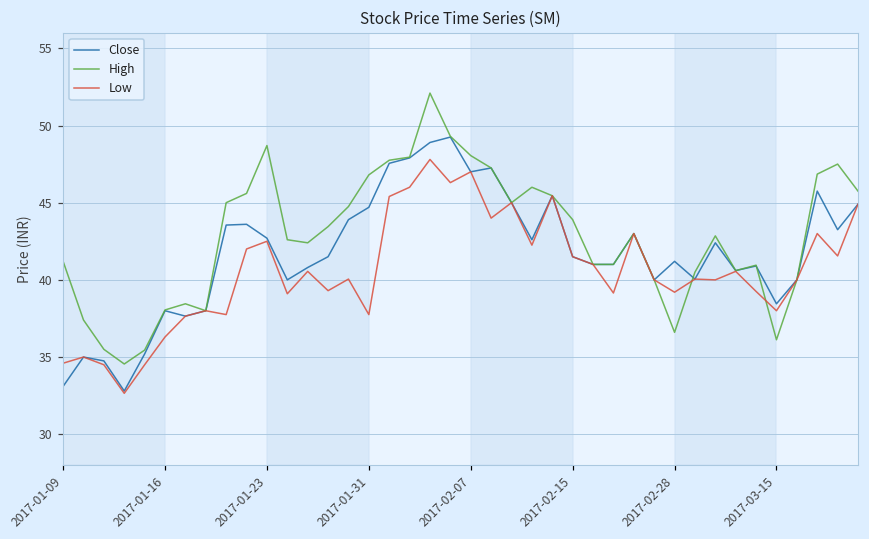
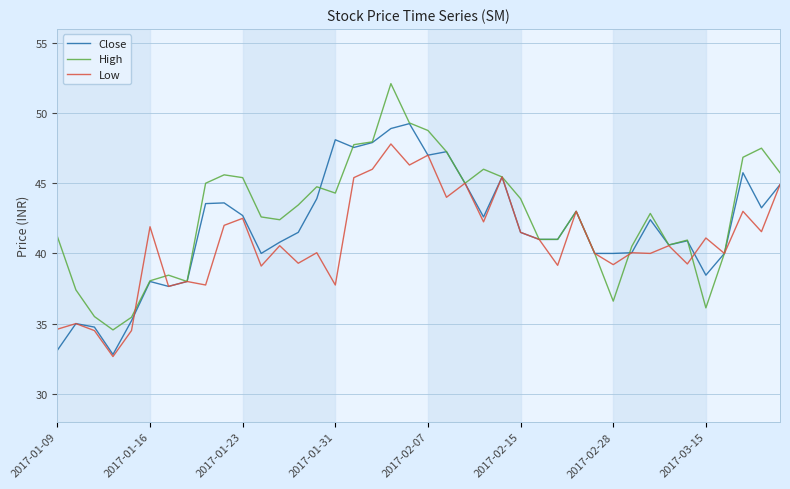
  {
    "Close": {
      "2017-01-09": 33.1,
      "2017-01-23": 42.7,
-     "2017-01-31": 44.7,
-     "2017-02-28": 41.2,
+     "2017-01-31": 48.1,
+     "2017-02-28": 40.0,
      "2017-03-15": 38.5
    },
    "High": {
      "2017-01-09": 41.2,
-     "2017-01-23": 48.7,
-     "2017-01-31": 46.8,
-     "2017-02-07": 48.1,
+     "2017-01-23": 45.4,
+     "2017-01-31": 44.3,
+     "2017-02-07": 48.8,
      "2017-02-15": 43.9,
      "2017-02-28": 36.6,
      "2017-03-15": 36.1
    },
    "Low": {
      "2017-01-09": 34.6,
-     "2017-01-16": 36.3,
+     "2017-01-16": 41.9,
      "2017-01-23": 42.5,
      "2017-01-31": 37.8,
      "2017-02-28": 39.2,
-     "2017-03-15": 38.0
+     "2017-03-15": 41.1
    }
  }
